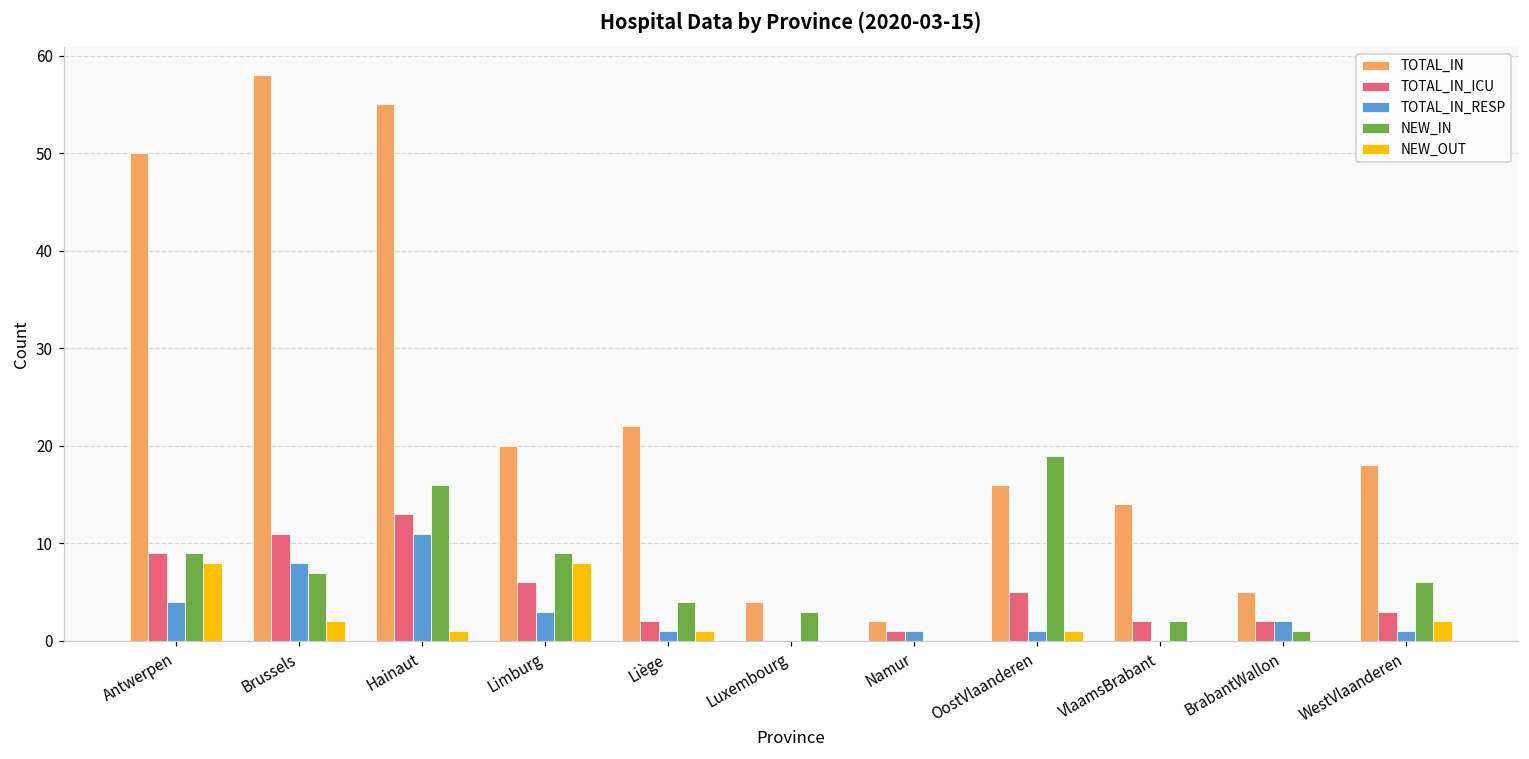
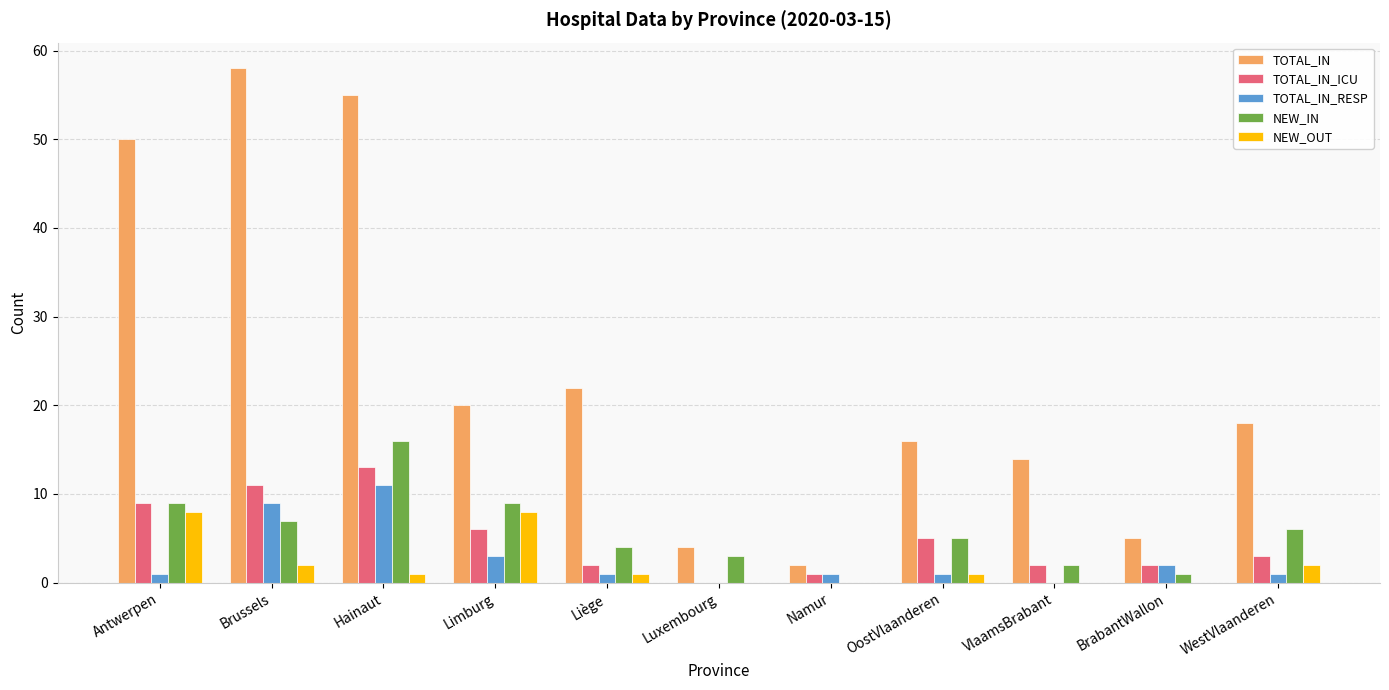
  {
    "TOTAL_IN": {
      "Antwerpen": 50,
      "Brussels": 58,
      "Hainaut": 55,
      "Limburg": 20,
      "Liège": 22,
      "Luxembourg": 4,
      "Namur": 2,
      "OostVlaanderen": 16,
      "VlaamsBrabant": 14,
      "BrabantWallon": 5,
      "WestVlaanderen": 18
    },
    "TOTAL_IN_ICU": {
      "Antwerpen": 9,
      "Brussels": 11,
      "Hainaut": 13,
      "Limburg": 6,
      "Liège": 2,
      "Luxembourg": 0,
      "Namur": 1,
      "OostVlaanderen": 5,
      "VlaamsBrabant": 2,
      "BrabantWallon": 2,
      "WestVlaanderen": 3
    },
    "TOTAL_IN_RESP": {
-     "Antwerpen": 4,
-     "Brussels": 8,
+     "Antwerpen": 1,
+     "Brussels": 9,
      "Hainaut": 11,
      "Limburg": 3,
      "Liège": 1,
      "Luxembourg": 0,
      "Namur": 1,
      "OostVlaanderen": 1,
      "VlaamsBrabant": 0,
      "BrabantWallon": 2,
      "WestVlaanderen": 1
    },
    "NEW_IN": {
      "Antwerpen": 9,
      "Brussels": 7,
      "Hainaut": 16,
      "Limburg": 9,
      "Liège": 4,
      "Luxembourg": 3,
      "Namur": 0,
-     "OostVlaanderen": 19,
+     "OostVlaanderen": 5,
      "VlaamsBrabant": 2,
      "BrabantWallon": 1,
      "WestVlaanderen": 6
    },
    "NEW_OUT": {
      "Antwerpen": 8,
      "Brussels": 2,
      "Hainaut": 1,
      "Limburg": 8,
      "Liège": 1,
      "Luxembourg": 0,
      "Namur": 0,
      "OostVlaanderen": 1,
      "VlaamsBrabant": 0,
      "BrabantWallon": 0,
      "WestVlaanderen": 2
    }
  }
